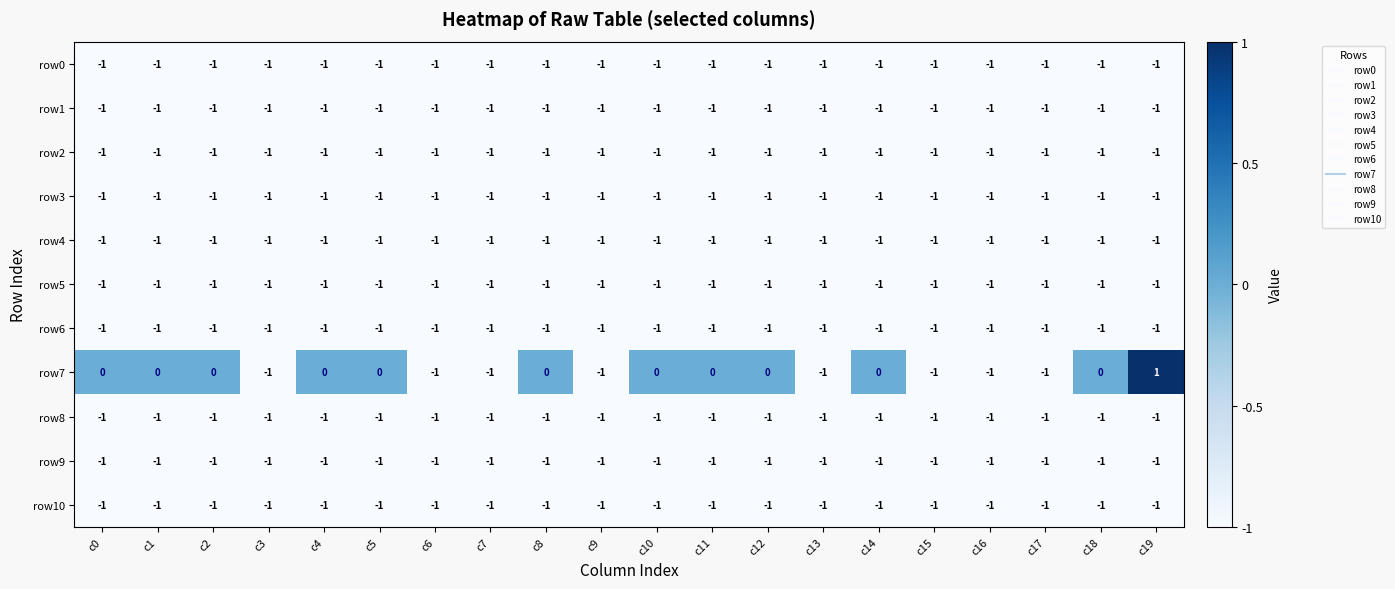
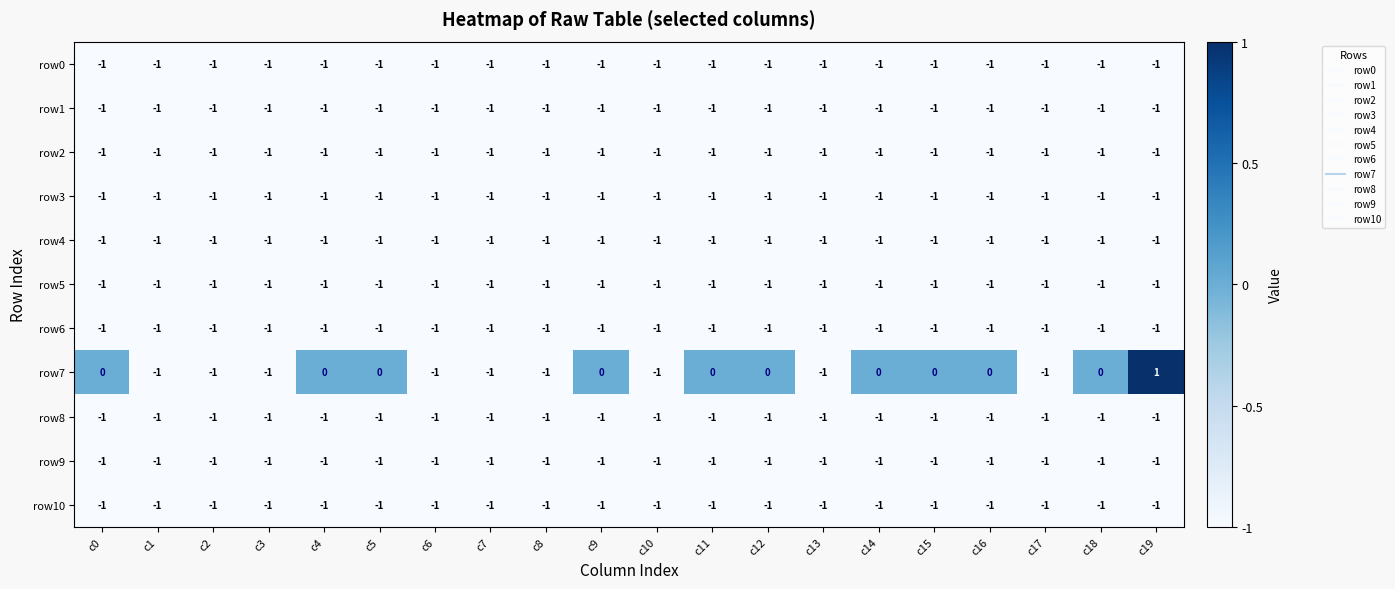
  {
    "row7": {
      "c0": 0,
-     "c1": 0,
-     "c2": 0,
+     "c1": -1,
+     "c2": -1,
      "c3": -1,
      "c4": 0,
      "c5": 0,
      "c6": -1,
      "c7": -1,
-     "c8": 0,
-     "c9": -1,
-     "c10": 0,
+     "c8": -1,
+     "c9": 0,
+     "c10": -1,
      "c11": 0,
      "c12": 0,
      "c13": -1,
      "c14": 0,
-     "c15": -1,
-     "c16": -1,
+     "c15": 0,
+     "c16": 0,
      "c17": -1,
      "c18": 0,
      "c19": 1
    }
  }
